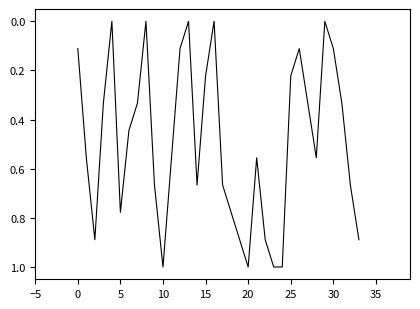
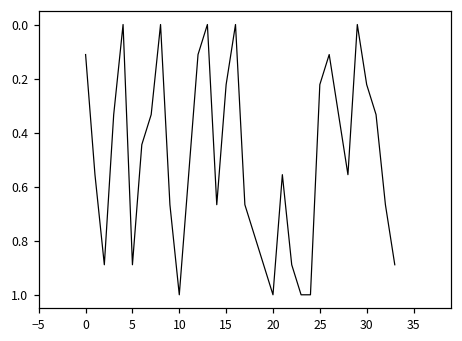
  {
    "0": 0.11,
-   "5": 0.78,
+   "5": 0.89,
    "10": 1.00,
    "15": 0.22,
    "20": 1.00,
    "25": 0.22,
-   "30": 0.11
+   "30": 0.22
  }
